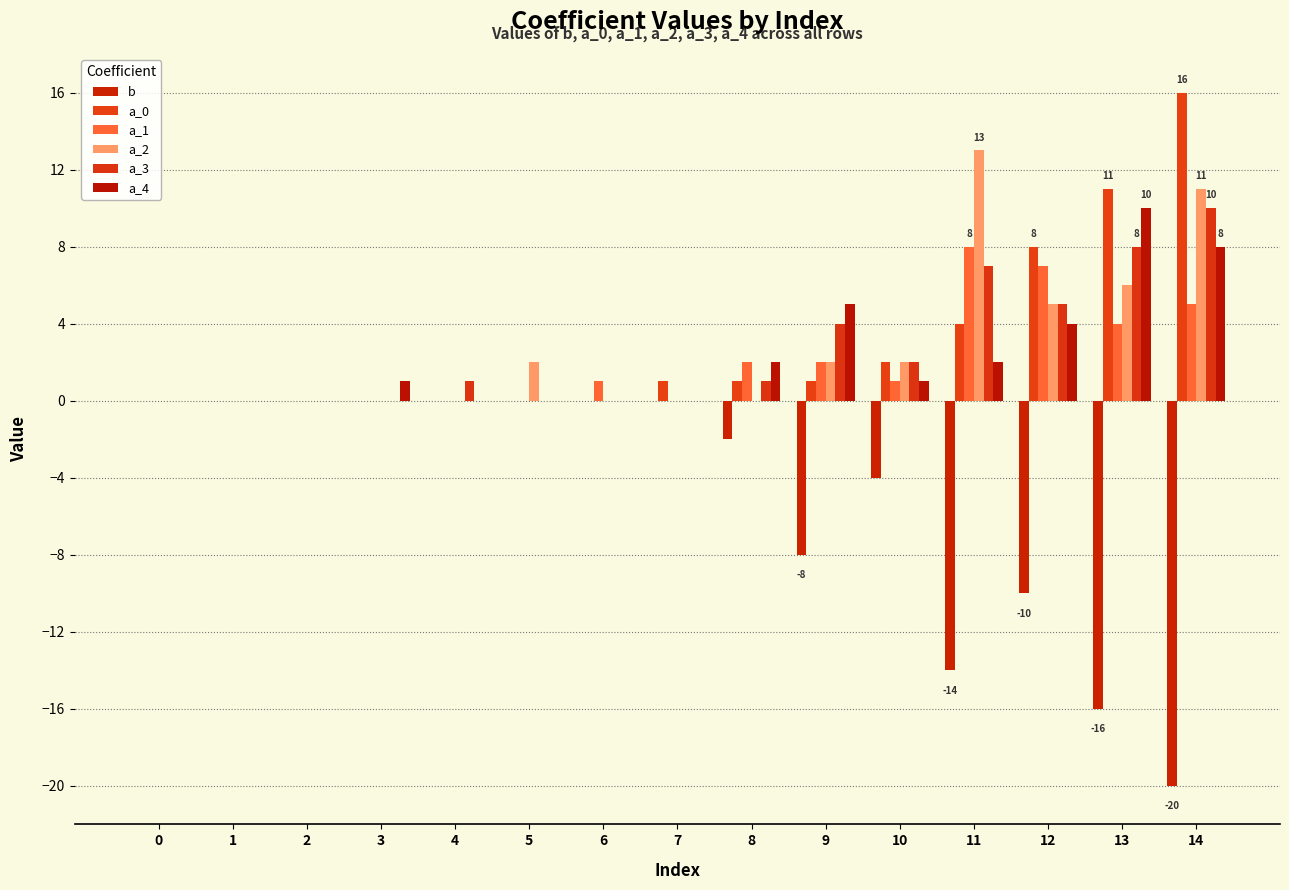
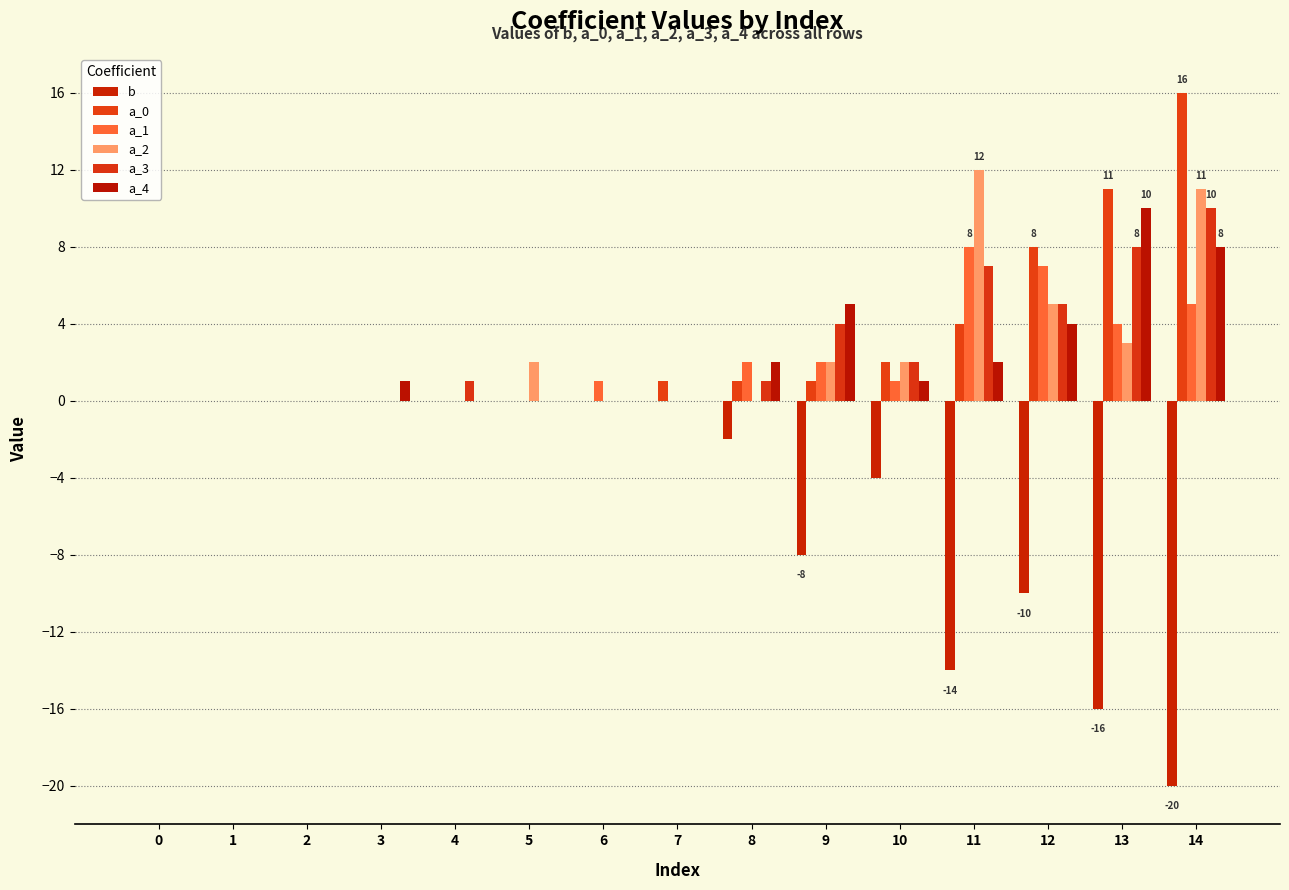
  {
    "a_2": {
-     "11": 13,
-     "13": 6,
+     "11": 12,
+     "13": 3,
      "14": 11
    }
  }
